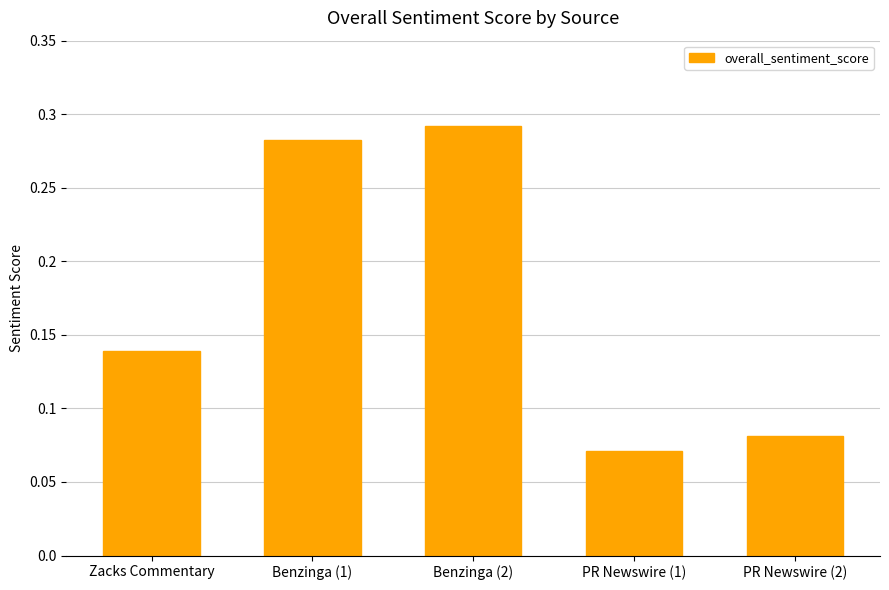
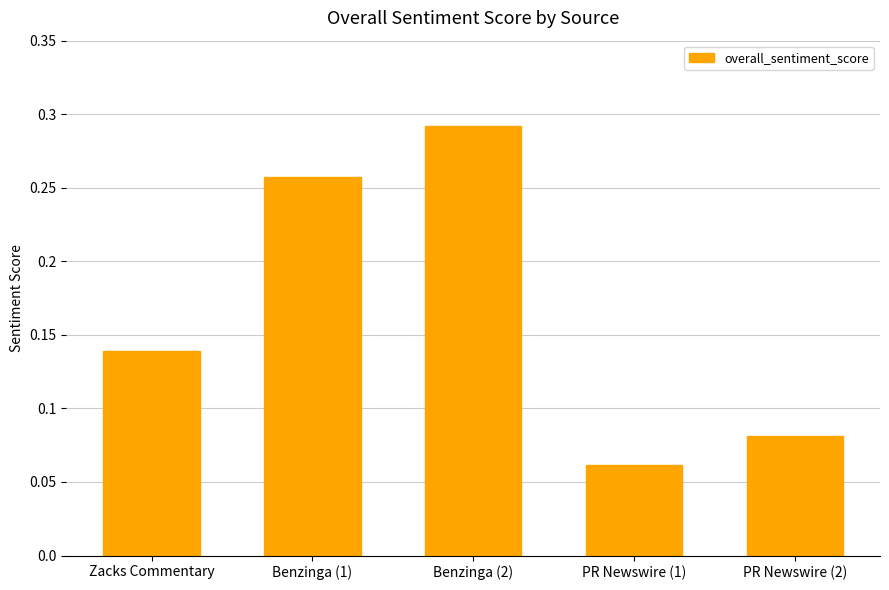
  {
    "Zacks Commentary": 0.139,
-   "Benzinga (1)": 0.282,
+   "Benzinga (1)": 0.257,
    "Benzinga (2)": 0.292,
-   "PR Newswire (1)": 0.071,
+   "PR Newswire (1)": 0.061,
    "PR Newswire (2)": 0.081
  }
